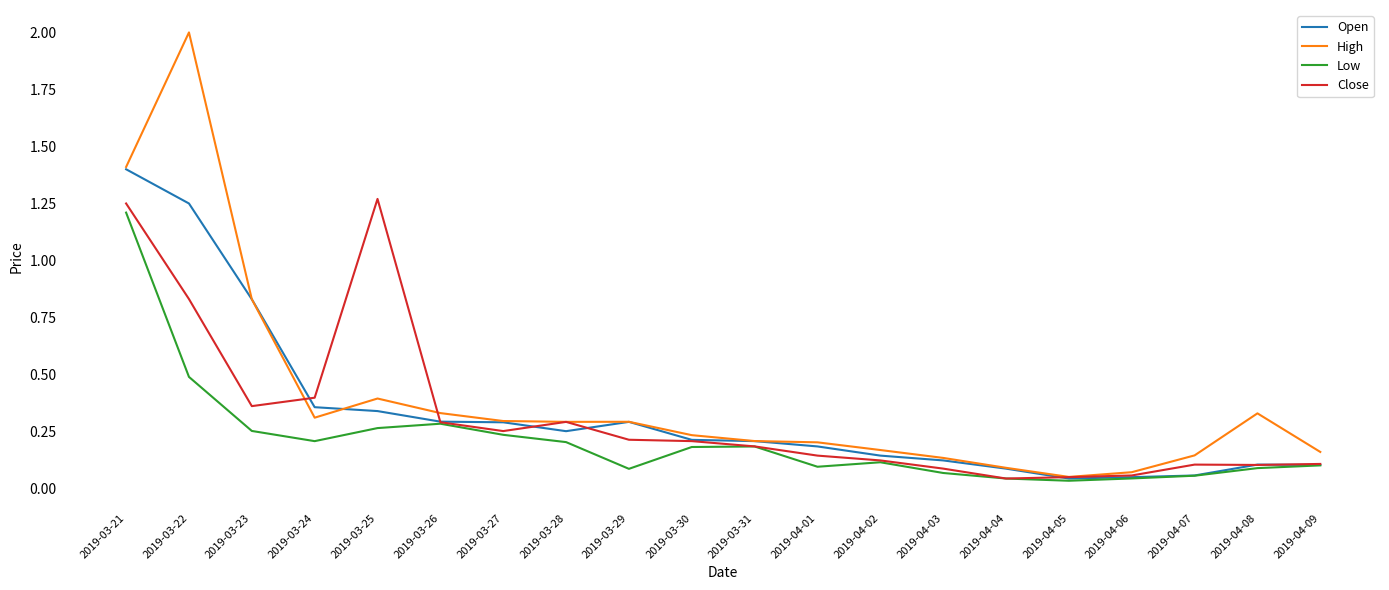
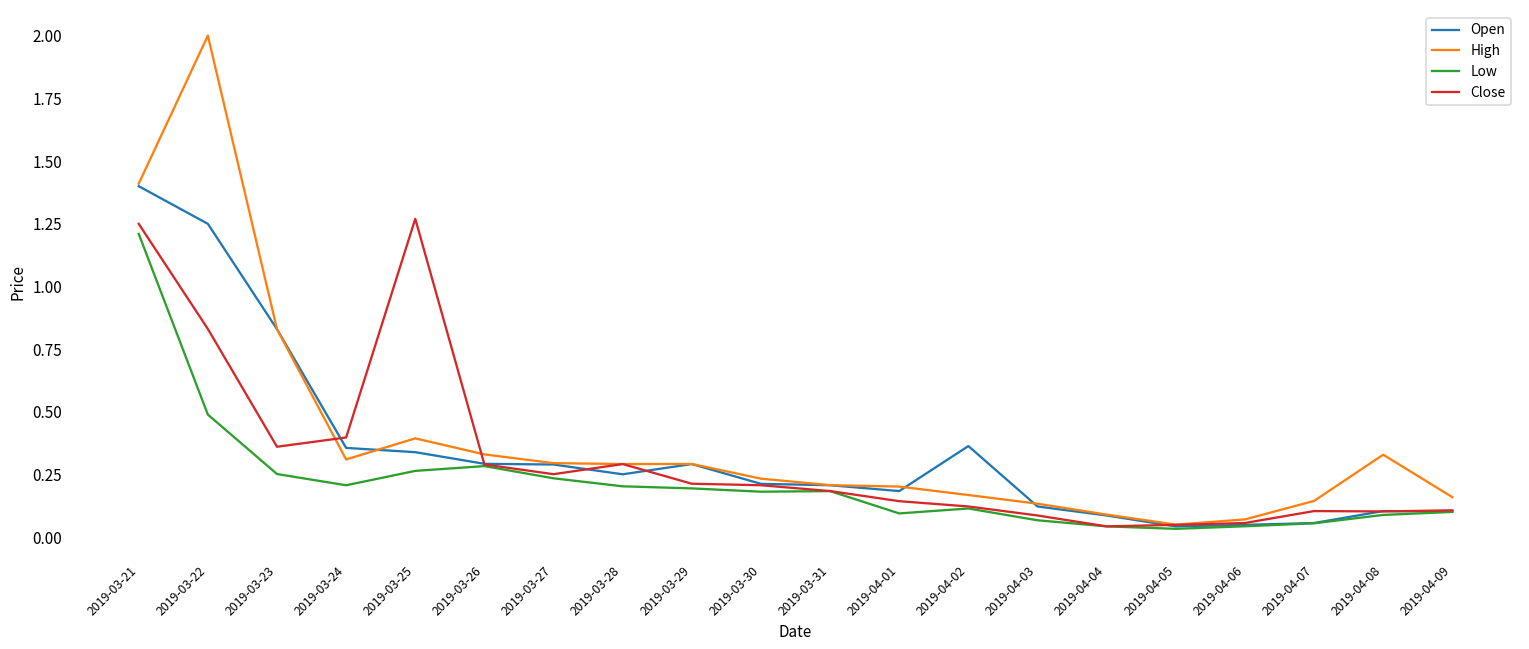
  {
    "Open": {
      "2019-03-22": 1.25,
      "2019-03-24": 0.36,
      "2019-03-25": 0.34,
      "2019-03-28": 0.25,
      "2019-04-01": 0.18,
-     "2019-04-02": 0.14
+     "2019-04-02": 0.36
    },
    "High": {
      "2019-03-22": 2.00,
      "2019-03-24": 0.31,
      "2019-03-25": 0.39,
      "2019-03-26": 0.33,
      "2019-03-30": 0.23,
      "2019-04-01": 0.20,
      "2019-04-02": 0.17,
      "2019-04-06": 0.07,
      "2019-04-07": 0.15,
      "2019-04-08": 0.33,
      "2019-04-09": 0.16
    },
    "Low": {
      "2019-03-21": 1.21,
      "2019-03-22": 0.49,
      "2019-03-23": 0.25,
      "2019-03-24": 0.21,
      "2019-03-25": 0.27,
      "2019-03-27": 0.24,
      "2019-03-28": 0.20,
-     "2019-03-29": 0.09,
+     "2019-03-29": 0.20,
      "2019-03-30": 0.18,
      "2019-04-01": 0.10,
      "2019-04-03": 0.07,
      "2019-04-08": 0.09
    },
    "Close": {
      "2019-03-21": 1.25,
      "2019-03-22": 0.83,
      "2019-03-23": 0.36,
      "2019-03-24": 0.40,
      "2019-03-25": 1.27,
      "2019-03-27": 0.25,
      "2019-03-29": 0.21,
      "2019-04-01": 0.14,
      "2019-04-03": 0.09,
      "2019-04-07": 0.11
    }
  }
